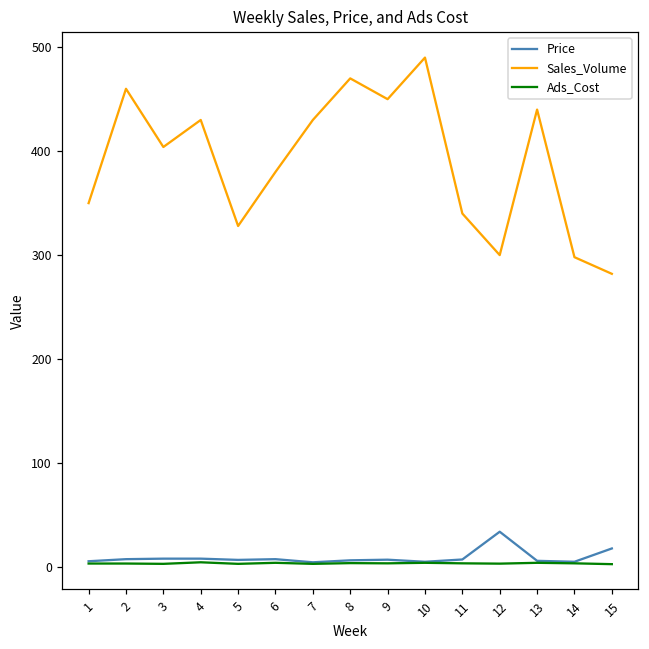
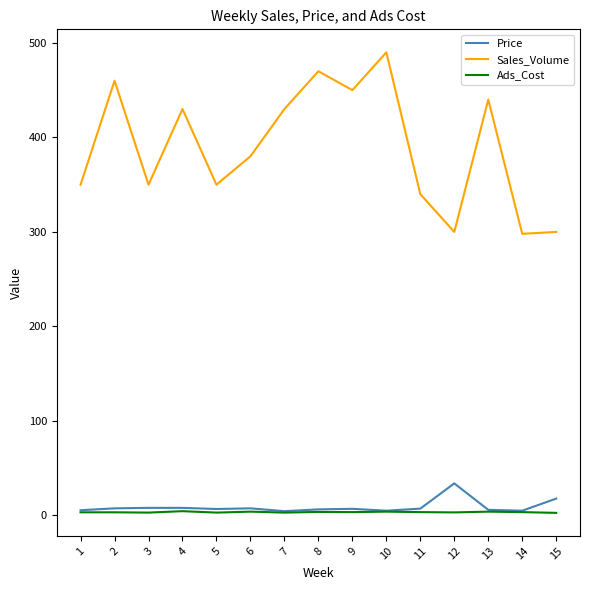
  {
    "Price": {
      "2": 10,
      "3": 10,
      "4": 10,
      "5": 10,
      "6": 10,
      "9": 10,
      "11": 10,
      "12": 30,
      "15": 20
    },
    "Sales_Volume": {
      "1": 350,
      "2": 460,
-     "3": 400,
+     "3": 350,
      "4": 430,
-     "5": 330,
+     "5": 350,
      "6": 380,
      "7": 430,
      "8": 470,
      "9": 450,
      "10": 490,
      "11": 340,
      "12": 300,
      "13": 440,
      "14": 300,
-     "15": 280
+     "15": 300
    },
    "Ads_Cost": {
      "2": 0,
      "3": 0,
      "4": 0,
      "5": 0,
      "6": 0,
      "9": 0,
      "11": 0,
      "12": 0,
      "15": 0
    }
  }
